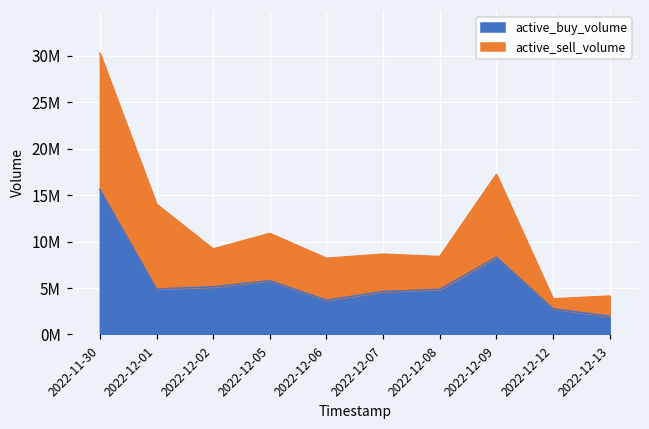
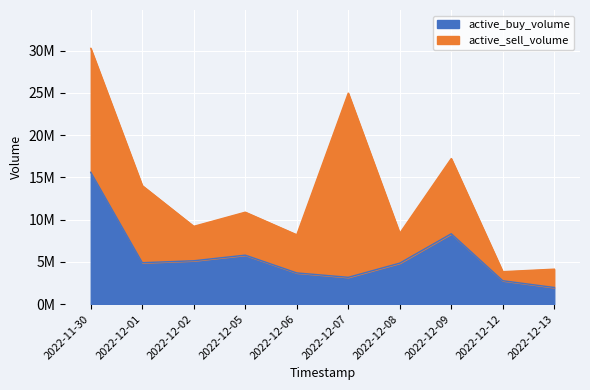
  {
    "active_buy_volume": {
      "2022-11-30": 16000000,
      "2022-12-01": 5000000,
      "2022-12-02": 5000000,
      "2022-12-05": 6000000,
      "2022-12-06": 4000000,
-     "2022-12-07": 5000000,
+     "2022-12-07": 3000000,
      "2022-12-08": 5000000,
      "2022-12-09": 8000000,
      "2022-12-12": 3000000,
      "2022-12-13": 2000000
    },
    "active_sell_volume": {
      "2022-11-30": 15000000,
      "2022-12-01": 9000000,
      "2022-12-02": 4000000,
      "2022-12-05": 5000000,
      "2022-12-06": 5000000,
-     "2022-12-07": 4000000,
+     "2022-12-07": 22000000,
      "2022-12-08": 4000000,
      "2022-12-09": 9000000,
      "2022-12-12": 1000000,
      "2022-12-13": 2000000
    }
  }
